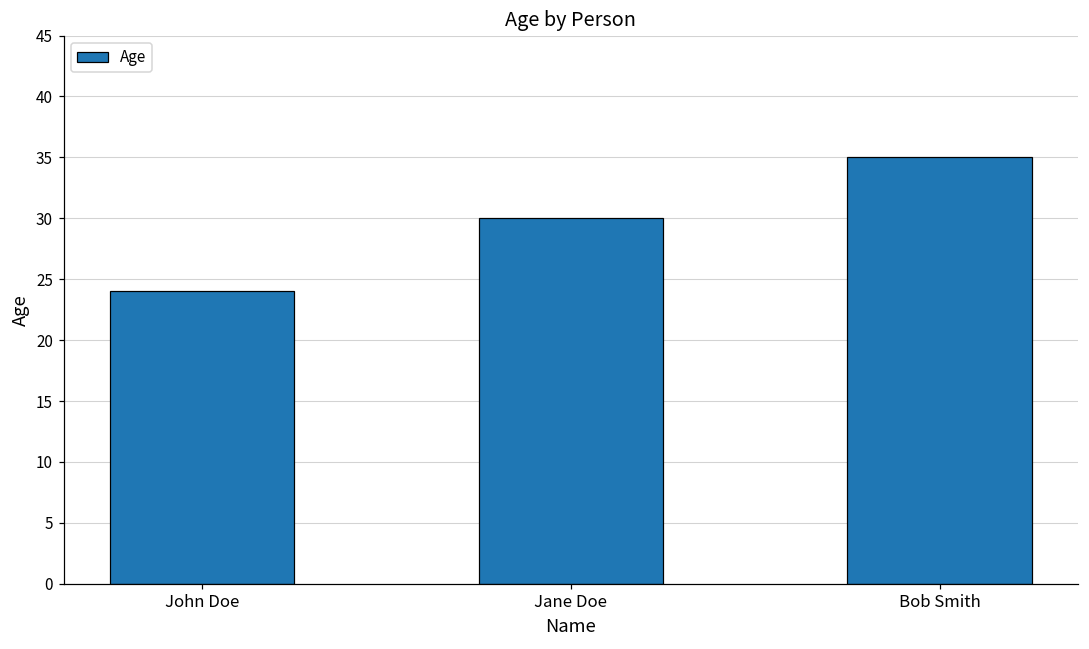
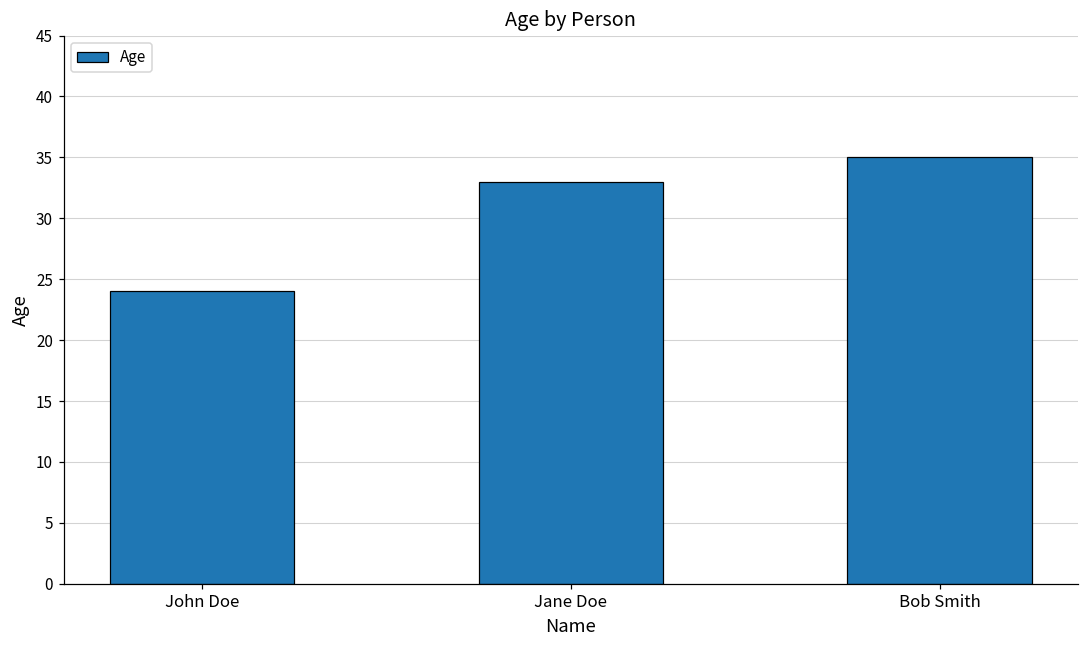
  {
    "John Doe": 24,
-   "Jane Doe": 30,
+   "Jane Doe": 33,
    "Bob Smith": 35
  }
